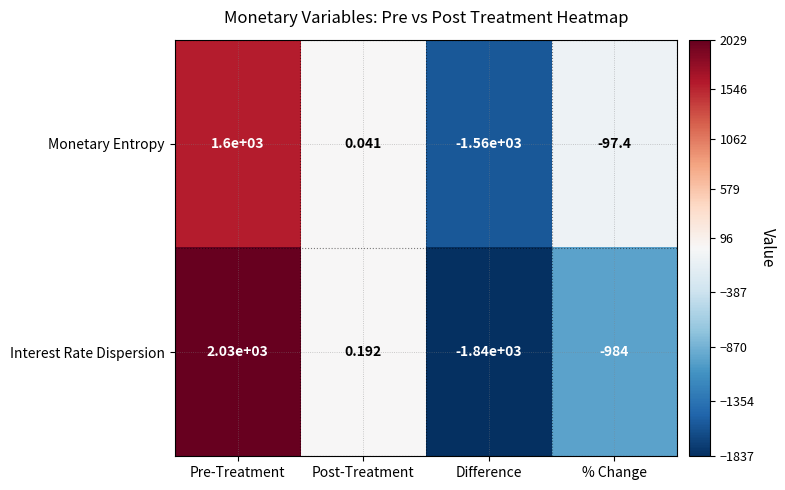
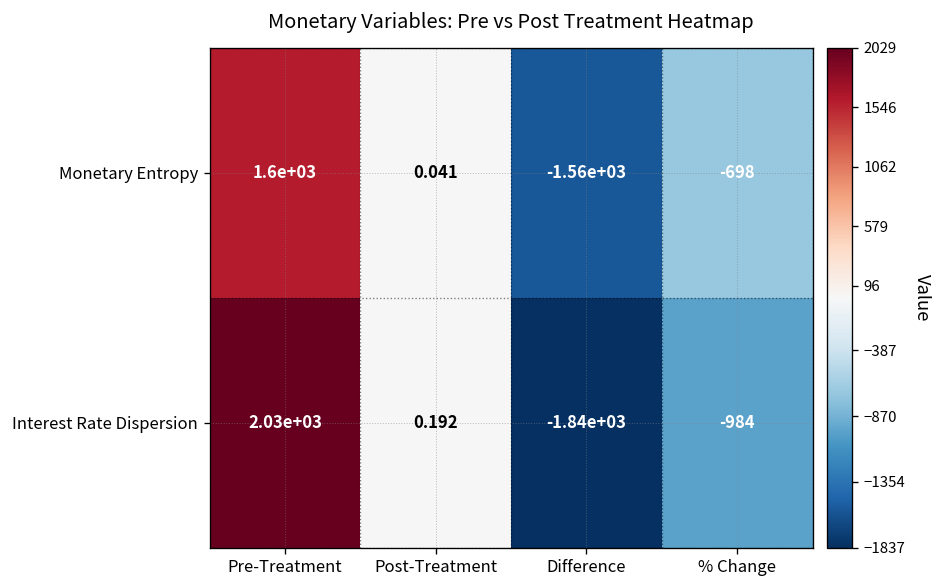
  {
    "Monetary Entropy": {
      "Pre-Treatment": "1.6e+03",
      "Post-Treatment": "0.041",
      "Difference": "-1.56e+03",
-     "% Change": "-97.4"
+     "% Change": "-698"
    },
    "Interest Rate Dispersion": {
      "Pre-Treatment": "2.03e+03",
      "Post-Treatment": "0.192",
      "Difference": "-1.84e+03",
      "% Change": "-984"
    }
  }
